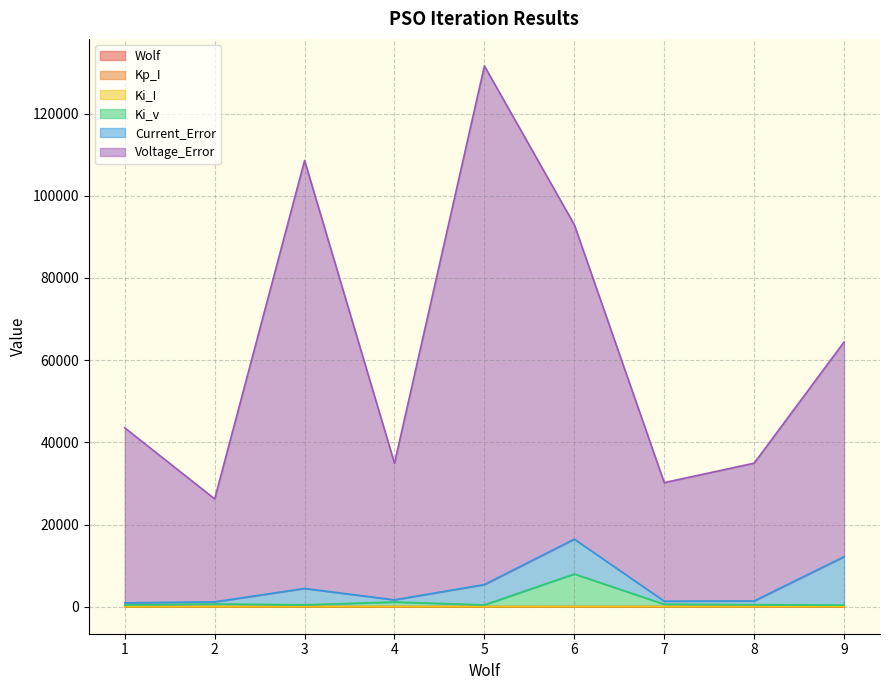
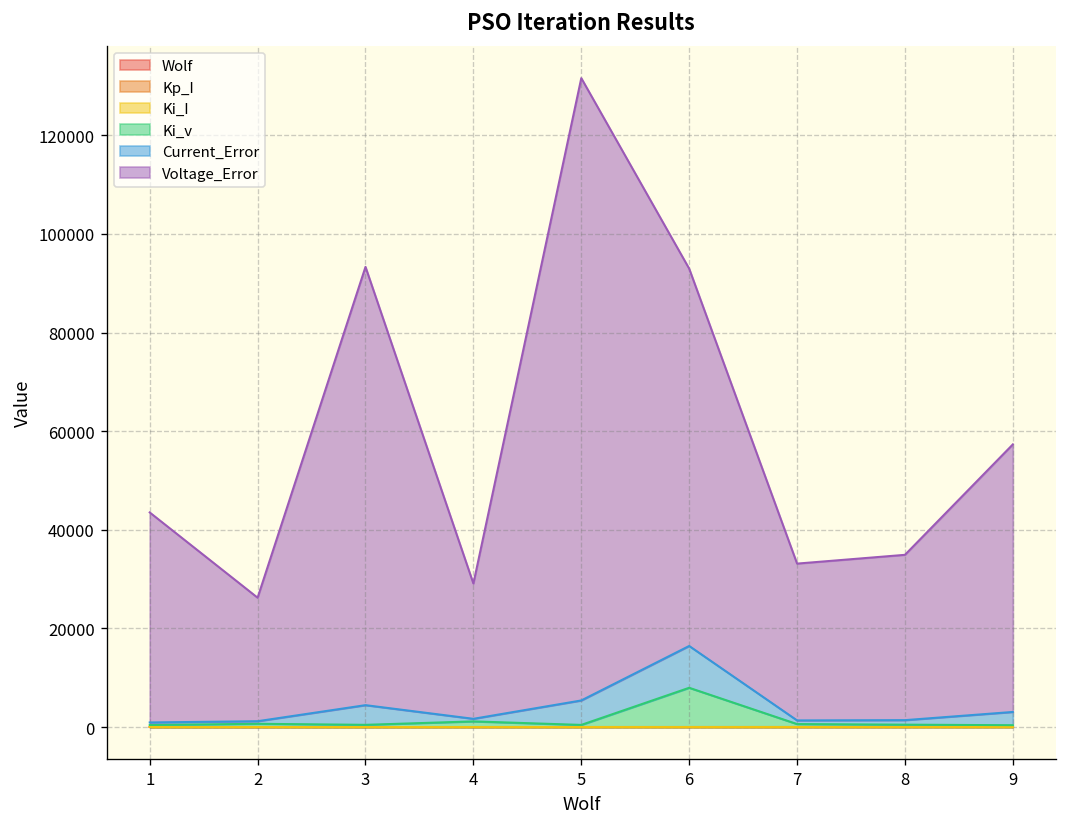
  {
    "Ki_I": {
      "2": 0,
      "4": 0,
      "6": 0
    },
    "Ki_v": {
      "6": 8000
    },
    "Current_Error": {
      "3": 4000,
      "5": 5000,
      "6": 8000,
      "7": 1000,
      "8": 1000,
-     "9": 12000
+     "9": 3000
    },
    "Voltage_Error": {
      "1": 43000,
      "2": 25000,
-     "3": 104000,
-     "4": 33000,
+     "3": 89000,
+     "4": 27000,
      "5": 126000,
      "6": 77000,
-     "7": 29000,
+     "7": 32000,
      "8": 34000,
-     "9": 52000
+     "9": 54000
    }
  }
